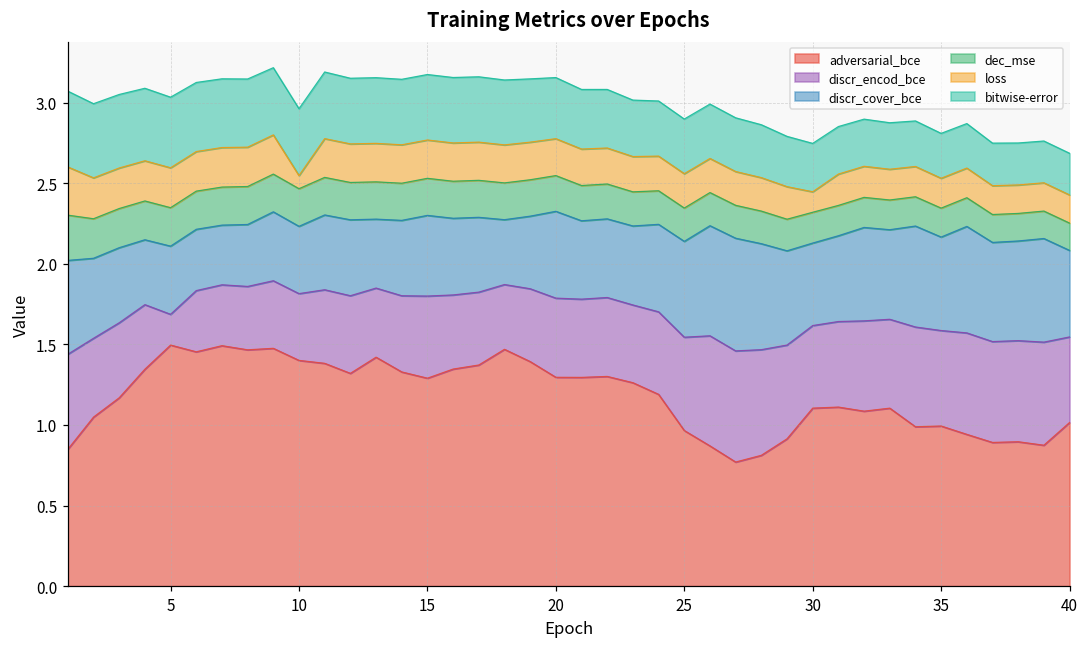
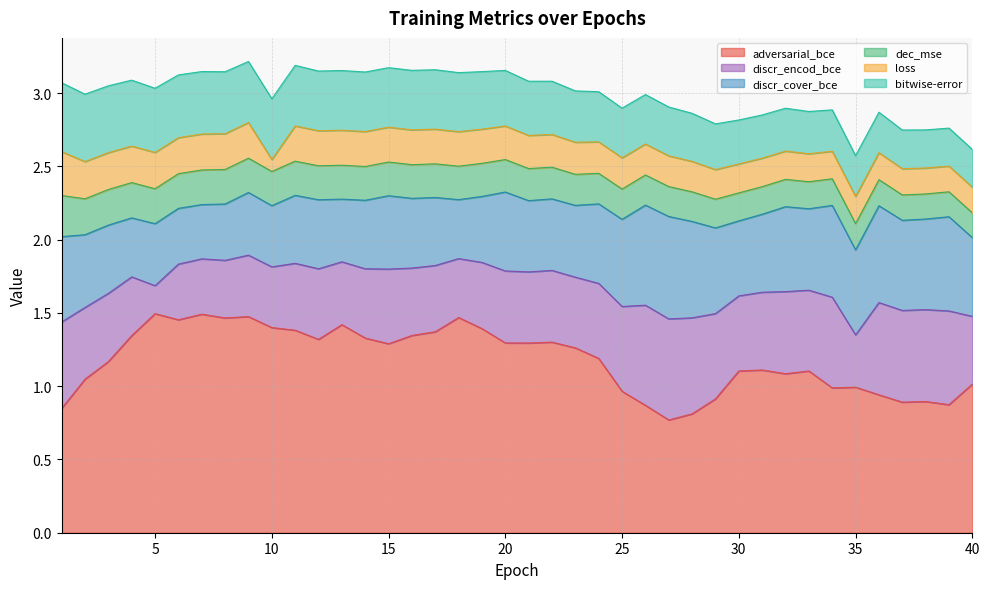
  {
    "adversarial_bce": {
      "5": 1.50,
      "10": 1.40,
      "15": 1.29,
      "20": 1.30,
      "25": 0.97,
      "30": 1.10,
      "35": 0.99,
      "40": 1.01
    },
    "discr_encod_bce": {
      "5": 0.19,
      "10": 0.41,
      "15": 0.51,
      "20": 0.49,
      "25": 0.58,
      "30": 0.51,
-     "35": 0.59,
-     "40": 0.53
+     "35": 0.36,
+     "40": 0.46
    },
    "loss": {
      "5": 0.25,
      "10": 0.08,
      "15": 0.24,
      "20": 0.23,
      "25": 0.21,
-     "30": 0.13,
+     "30": 0.20,
      "35": 0.19,
      "40": 0.17
    }
  }
